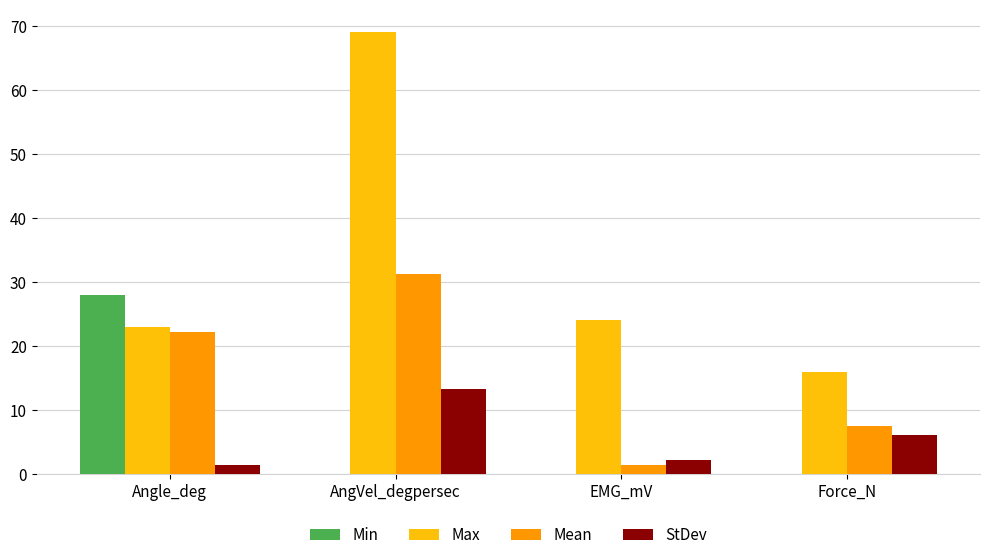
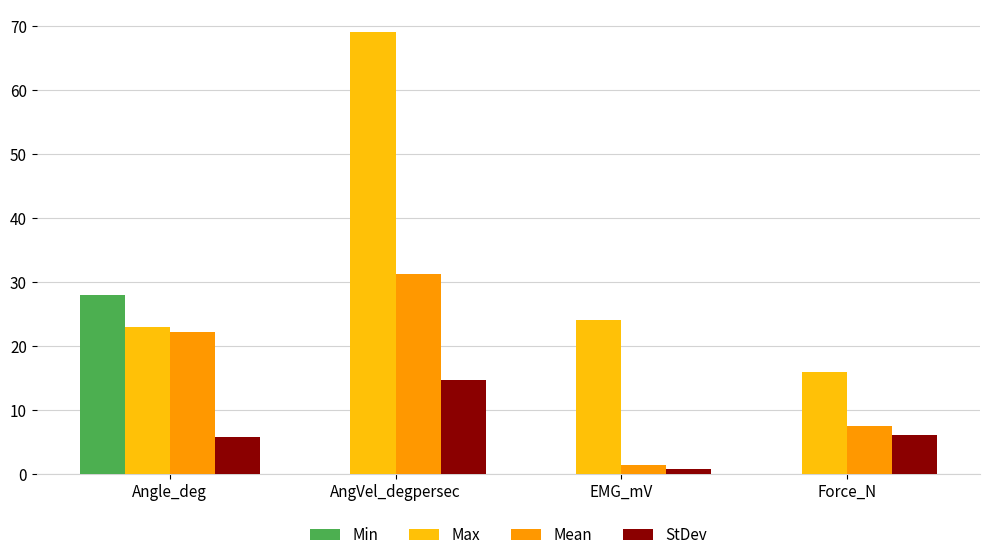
  {
    "Min": {
      "Angle_deg": 28,
      "AngVel_degpersec": 0,
      "EMG_mV": 0,
      "Force_N": 0
    },
    "StDev": {
-     "Angle_deg": 1,
-     "AngVel_degpersec": 13,
-     "EMG_mV": 2,
+     "Angle_deg": 6,
+     "AngVel_degpersec": 15,
+     "EMG_mV": 1,
      "Force_N": 6
    }
  }
